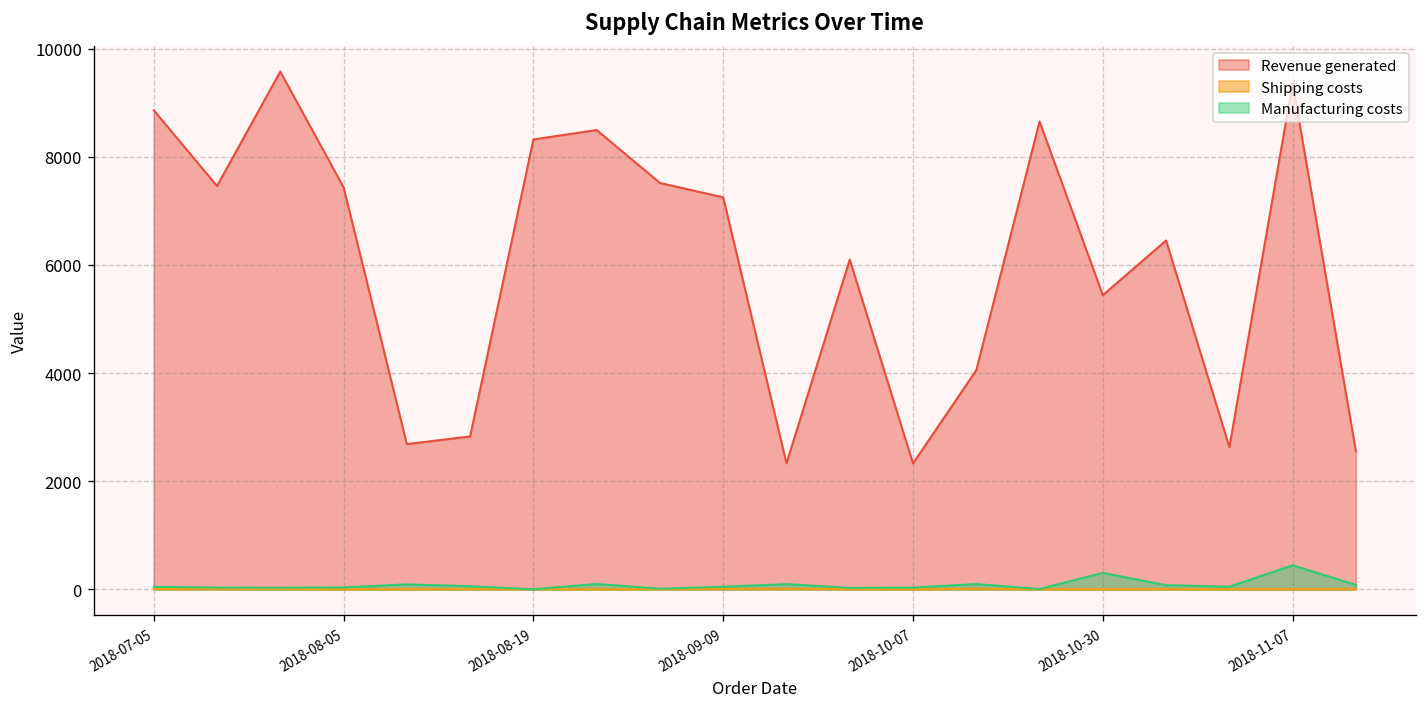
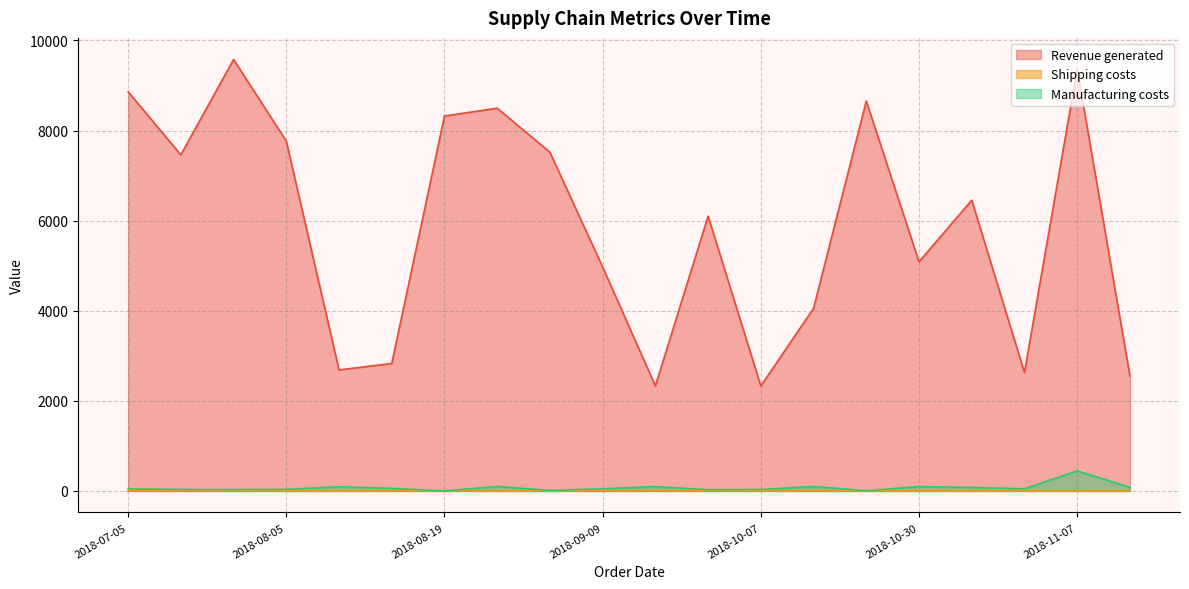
  {
    "Revenue generated": {
      "2018-07-05": 8900,
-     "2018-08-05": 7400,
+     "2018-08-05": 7800,
      "2018-08-19": 8300,
-     "2018-09-09": 7300,
+     "2018-09-09": 5000,
      "2018-10-07": 2300,
-     "2018-10-30": 5400
+     "2018-10-30": 5100
    },
    "Shipping costs": {
      "2018-10-30": 0,
      "2018-11-07": 0
    },
    "Manufacturing costs": {
-     "2018-10-30": 300,
+     "2018-10-30": 100,
      "2018-11-07": 400
    }
  }
